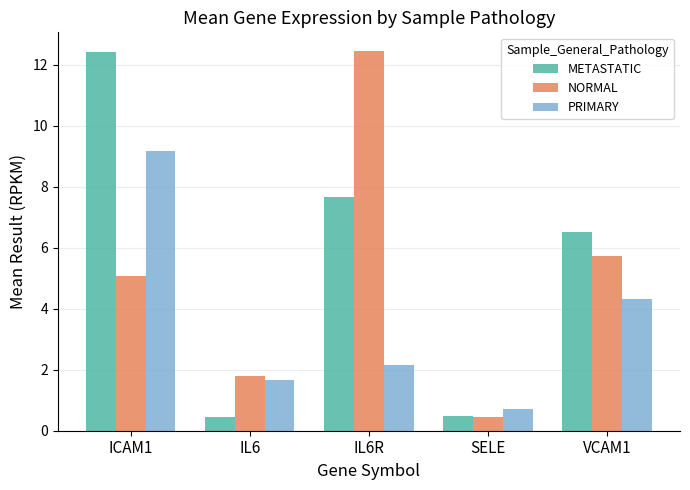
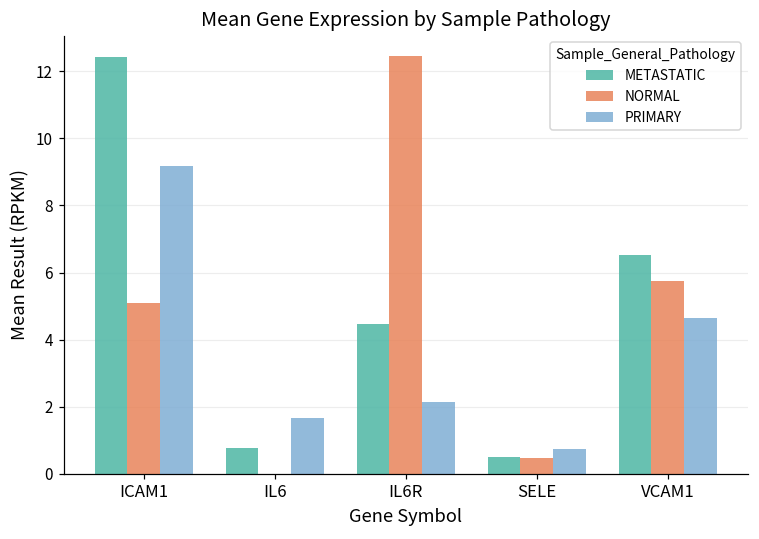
  {
    "METASTATIC": {
      "ICAM1": 12.4,
-     "IL6": 0.5,
-     "IL6R": 7.7,
+     "IL6": 0.8,
+     "IL6R": 4.5,
      "SELE": 0.5,
      "VCAM1": 6.5
    },
    "NORMAL": {
      "ICAM1": 5.1,
-     "IL6": 1.8,
+     "IL6": 0.0,
      "IL6R": 12.4,
      "SELE": 0.5,
      "VCAM1": 5.7
    },
    "PRIMARY": {
      "ICAM1": 9.2,
      "IL6": 1.7,
      "IL6R": 2.2,
      "SELE": 0.7,
-     "VCAM1": 4.3
+     "VCAM1": 4.6
    }
  }
